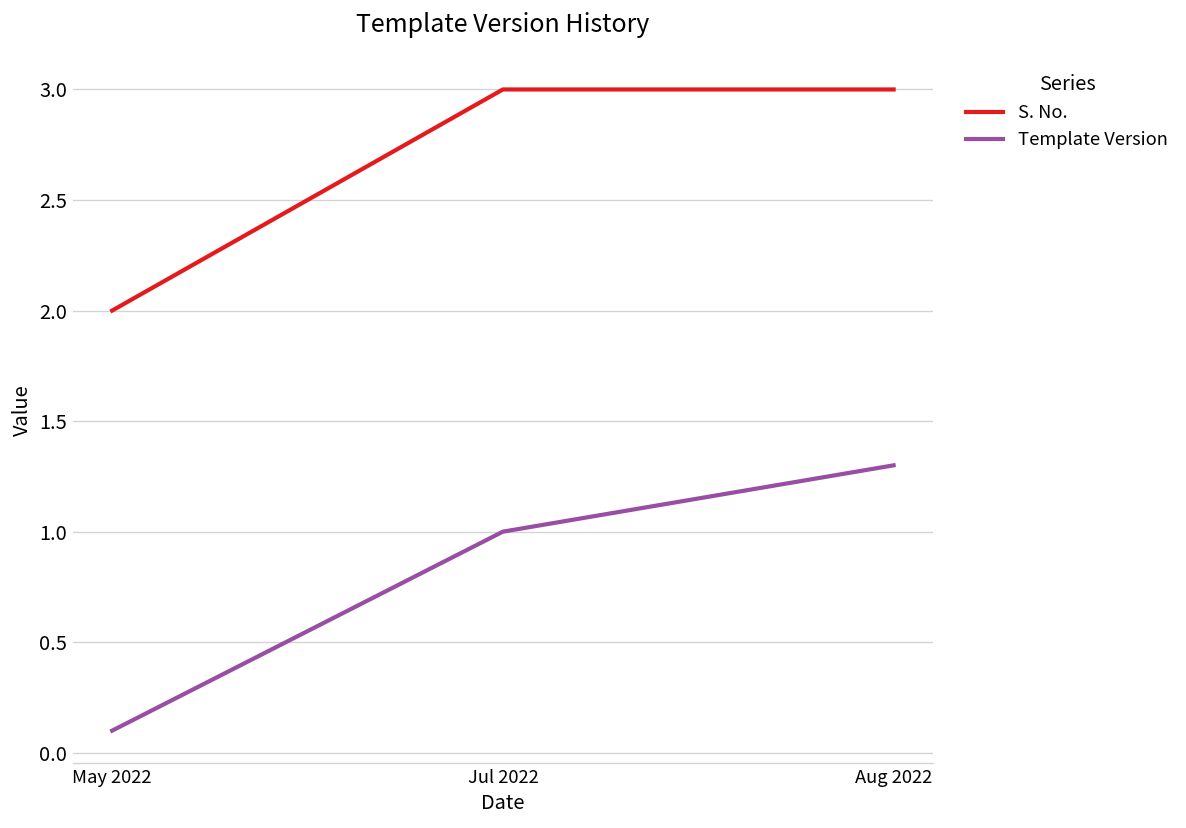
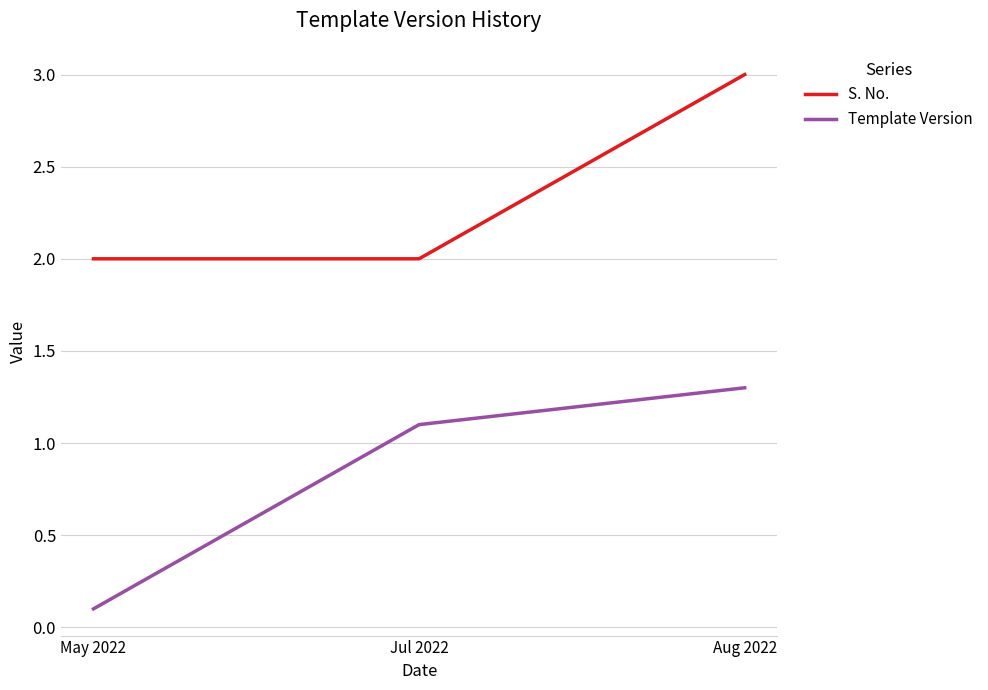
  {
    "S. No.": {
      "May 2022": 2,
-     "Jul 2022": 3,
+     "Jul 2022": 2,
      "Aug 2022": 3
    },
    "Template Version": {
      "May 2022": 0.1,
-     "Jul 2022": 1.0,
+     "Jul 2022": 1.1,
      "Aug 2022": 1.3
    }
  }
